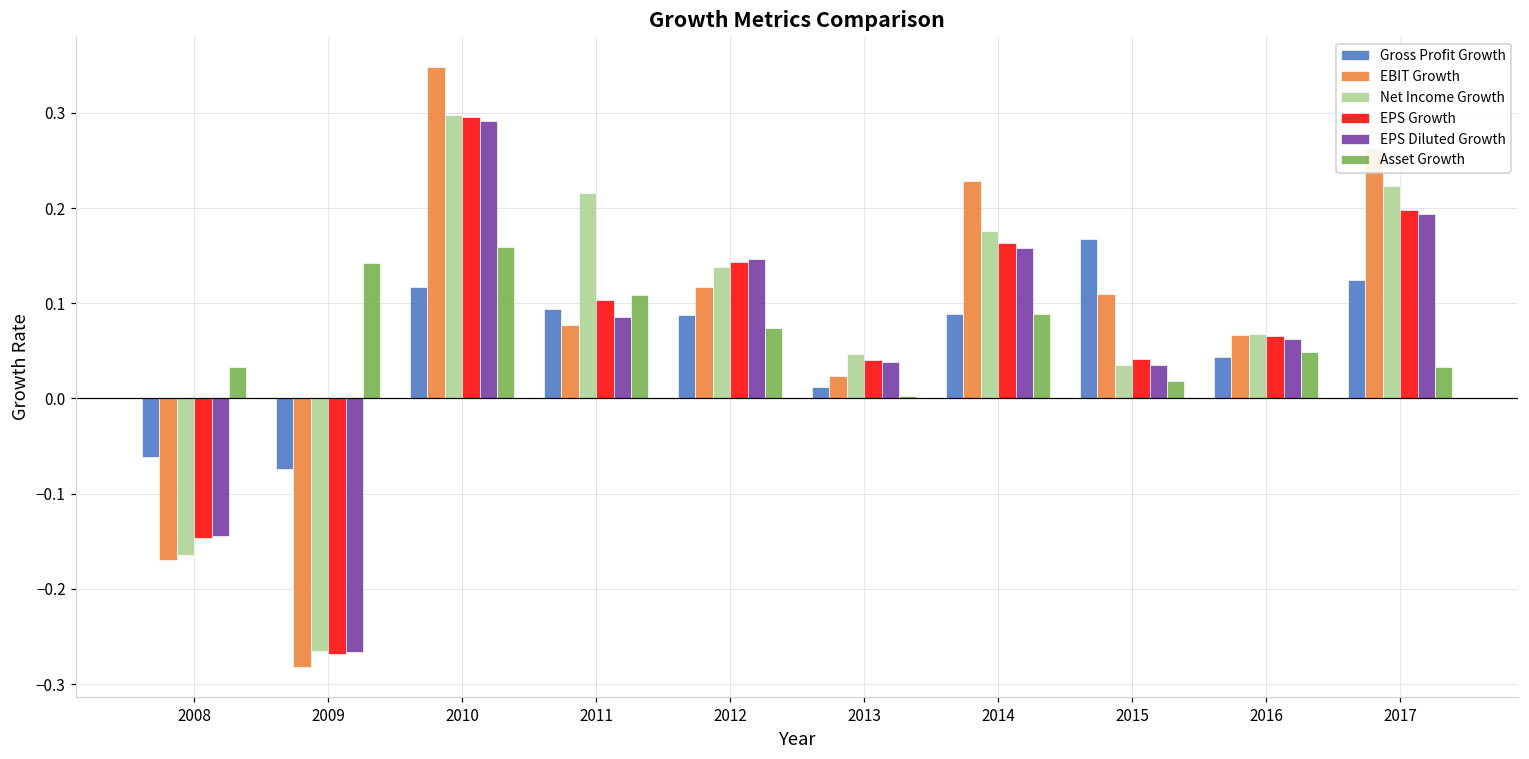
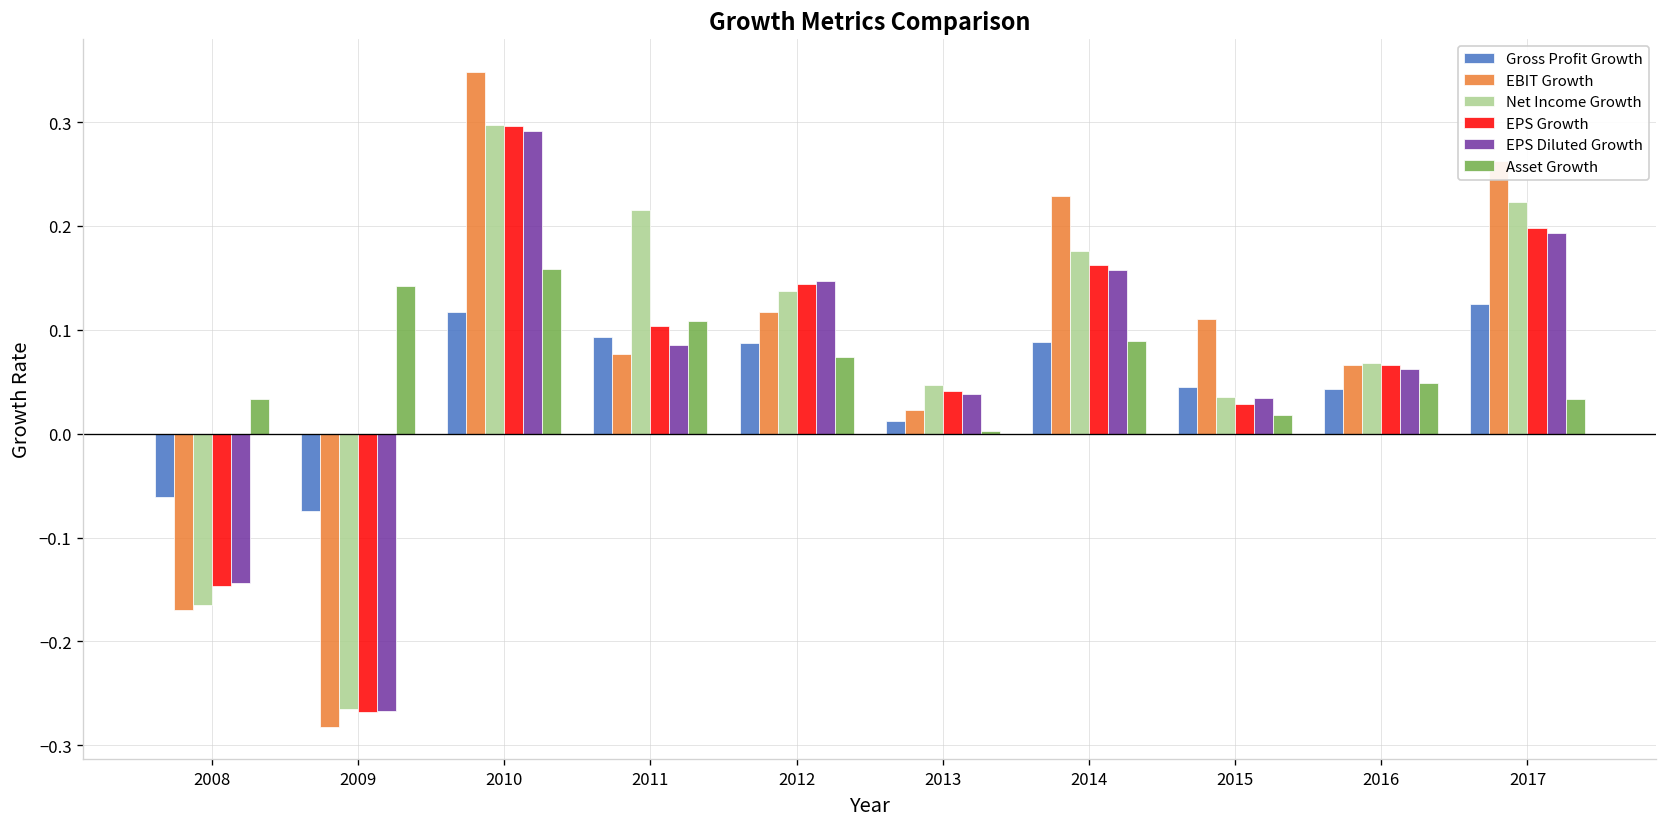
  {
    "Gross Profit Growth": {
      "2008": -0.06,
      "2009": -0.07,
      "2010": 0.12,
      "2011": 0.09,
      "2012": 0.09,
      "2013": 0.01,
      "2014": 0.09,
-     "2015": 0.17,
+     "2015": 0.04,
      "2016": 0.04,
      "2017": 0.12
    },
    "EBIT Growth": {
      "2008": -0.17,
      "2009": -0.28,
      "2010": 0.35,
      "2011": 0.08,
      "2012": 0.12,
      "2013": 0.02,
      "2014": 0.23,
      "2015": 0.11,
      "2016": 0.07
    },
    "Net Income Growth": {
      "2008": -0.16,
      "2009": -0.26,
      "2010": 0.30,
      "2011": 0.22,
      "2012": 0.14,
      "2013": 0.05,
      "2014": 0.18,
      "2015": 0.04,
      "2016": 0.07,
      "2017": 0.22
    },
    "EPS Growth": {
      "2008": -0.15,
      "2009": -0.27,
      "2010": 0.30,
      "2011": 0.10,
      "2012": 0.14,
      "2013": 0.04,
      "2014": 0.16,
-     "2015": 0.04,
+     "2015": 0.03,
      "2016": 0.07,
      "2017": 0.20
    },
    "EPS Diluted Growth": {
      "2008": -0.14,
      "2009": -0.27,
      "2010": 0.29,
      "2011": 0.09,
      "2012": 0.15,
      "2013": 0.04,
      "2014": 0.16,
      "2015": 0.03,
      "2016": 0.06,
      "2017": 0.19
    },
    "Asset Growth": {
      "2008": 0.03,
      "2009": 0.14,
      "2010": 0.16,
      "2011": 0.11,
      "2012": 0.07,
      "2014": 0.09,
      "2015": 0.02,
      "2016": 0.05,
      "2017": 0.03
    }
  }
